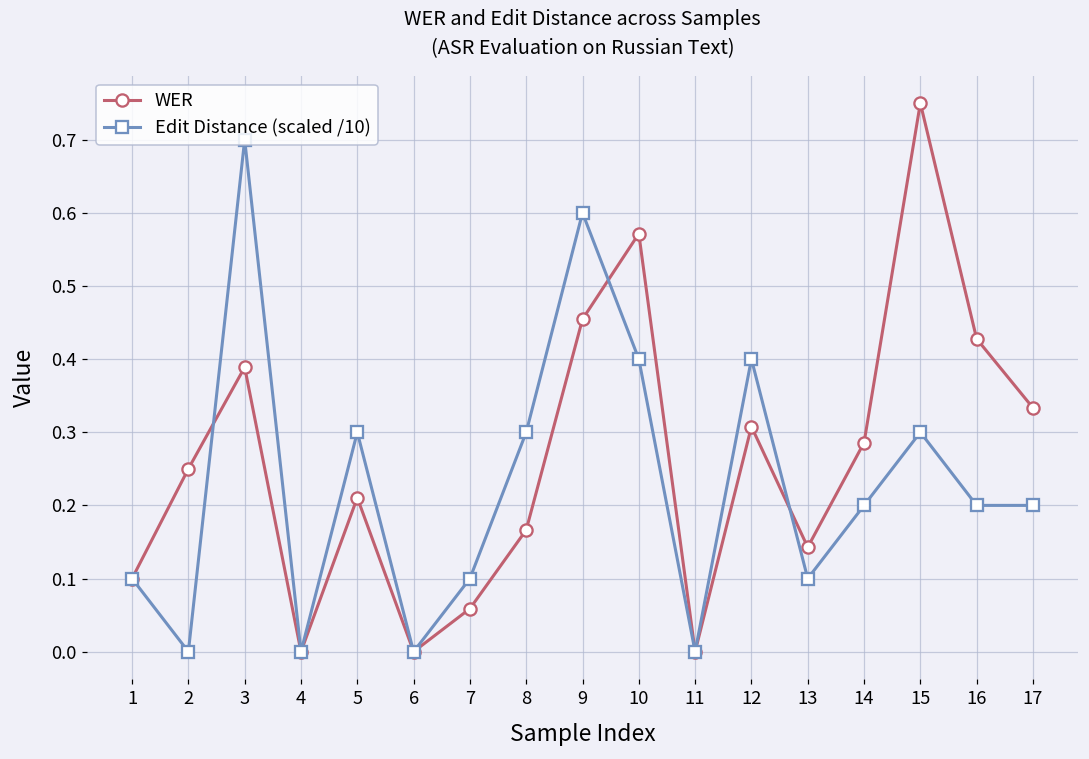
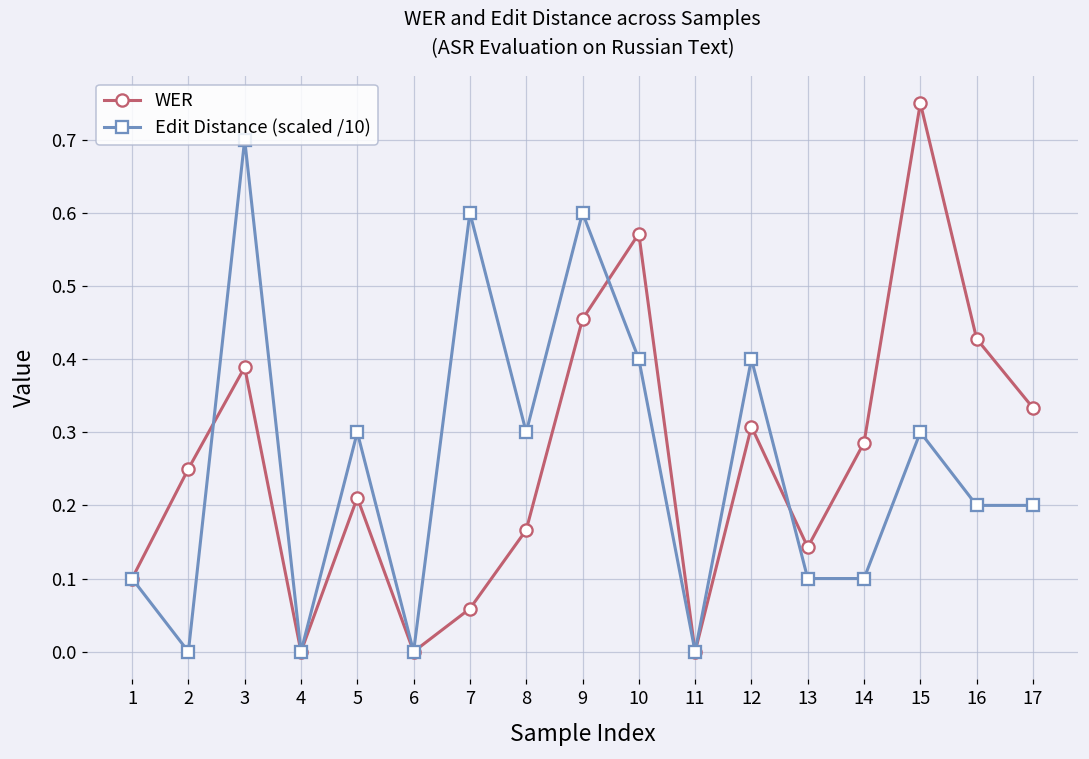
  {
    "WER": {
      "2": 0.25,
      "3": 0.39,
      "5": 0.21,
      "7": 0.06,
      "8": 0.17,
      "9": 0.45,
      "10": 0.57,
      "12": 0.31,
      "13": 0.14,
      "14": 0.29,
      "15": 0.75,
      "16": 0.43,
      "17": 0.33
    },
    "Edit Distance (scaled /10)": {
      "2": 0.00,
      "5": 0.30,
-     "7": 0.10,
+     "7": 0.60,
      "8": 0.30,
      "9": 0.60,
      "10": 0.40,
      "12": 0.40,
      "13": 0.10,
-     "14": 0.20,
+     "14": 0.10,
      "15": 0.30,
      "16": 0.20,
      "17": 0.20
    }
  }
